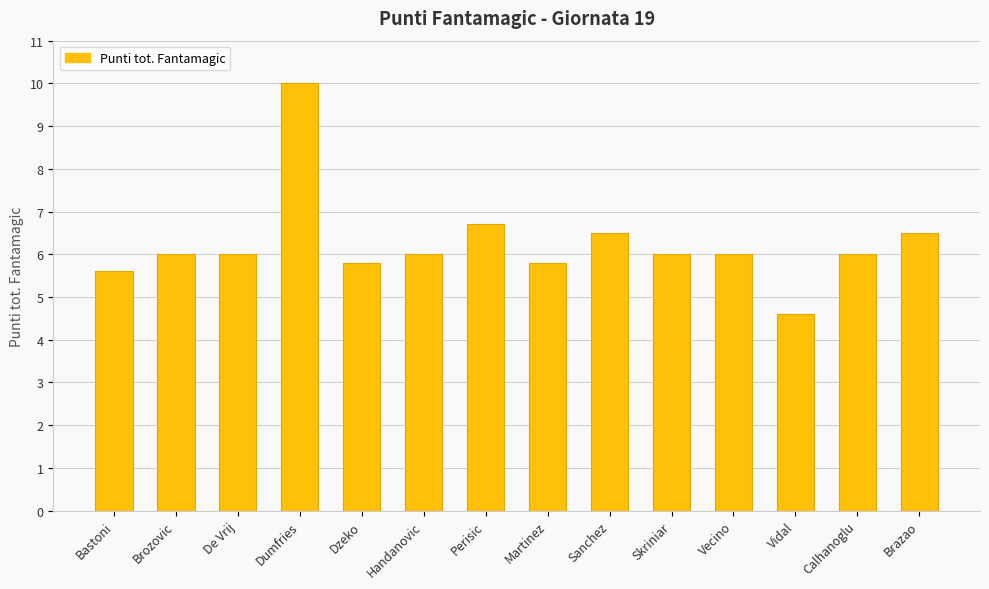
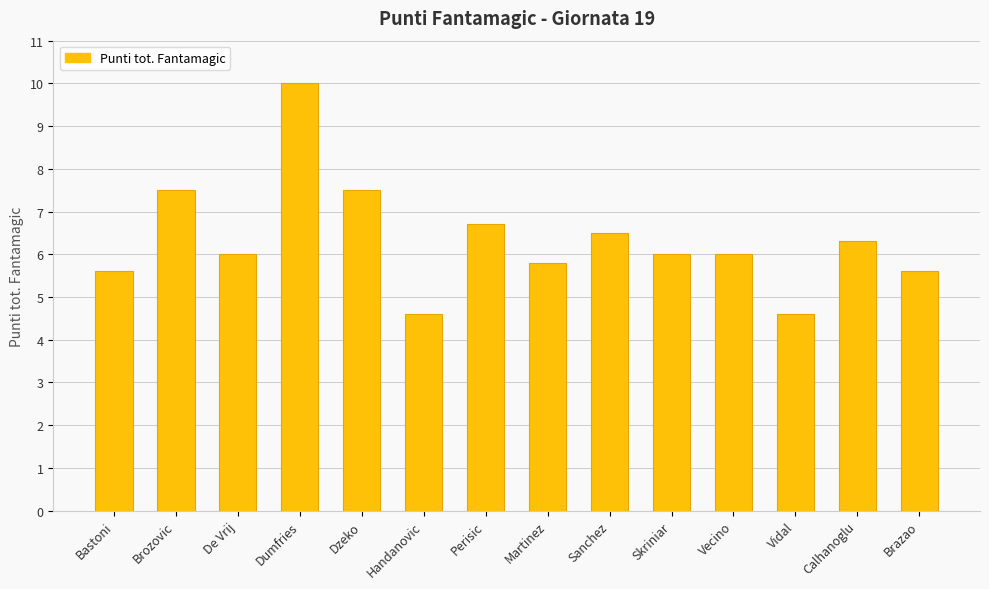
  {
    "Bastoni": 5.6,
-   "Brozovic": 6.0,
+   "Brozovic": 7.5,
    "De Vrij": 6.0,
    "Dumfries": 10.0,
-   "Dzeko": 5.8,
-   "Handanovic": 6.0,
+   "Dzeko": 7.5,
+   "Handanovic": 4.6,
    "Perisic": 6.7,
    "Martinez": 5.8,
    "Sanchez": 6.5,
    "Skriniar": 6.0,
    "Vecino": 6.0,
    "Vidal": 4.6,
-   "Calhanoglu": 6.0,
-   "Brazao": 6.5
+   "Calhanoglu": 6.3,
+   "Brazao": 5.6
  }
